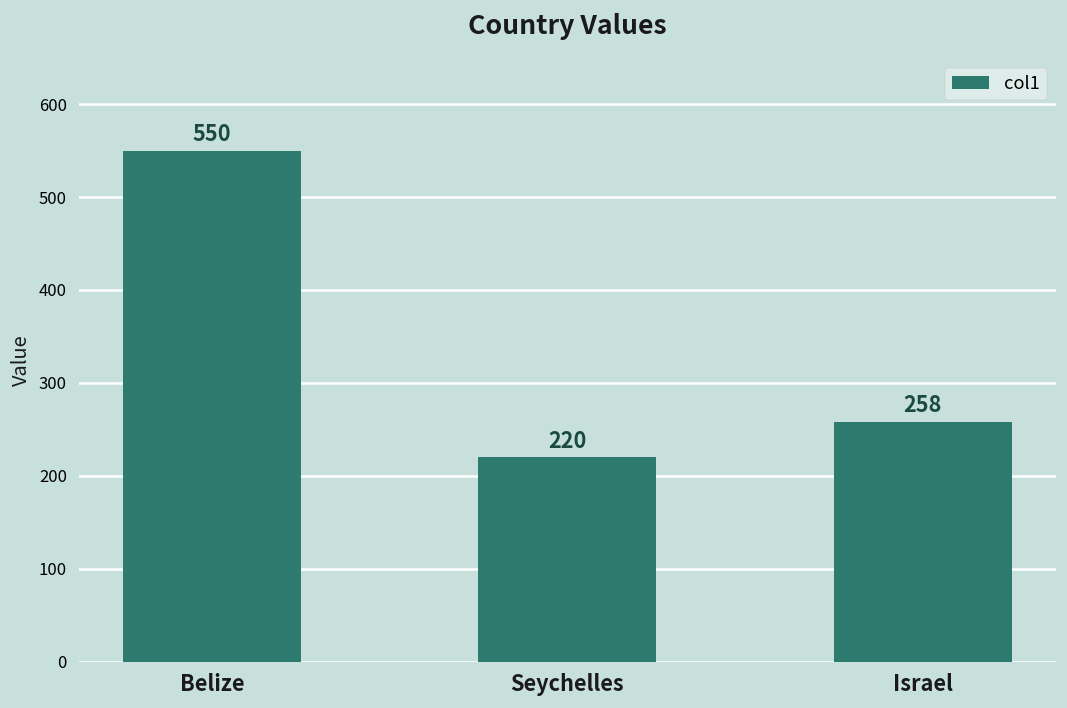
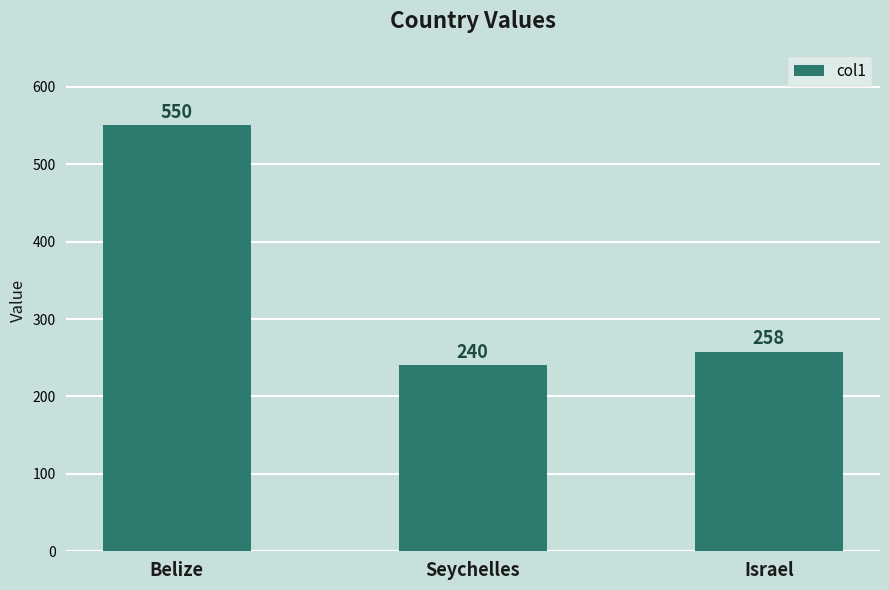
  {
    "Belize": 550,
-   "Seychelles": 220,
+   "Seychelles": 240,
    "Israel": 258
  }
